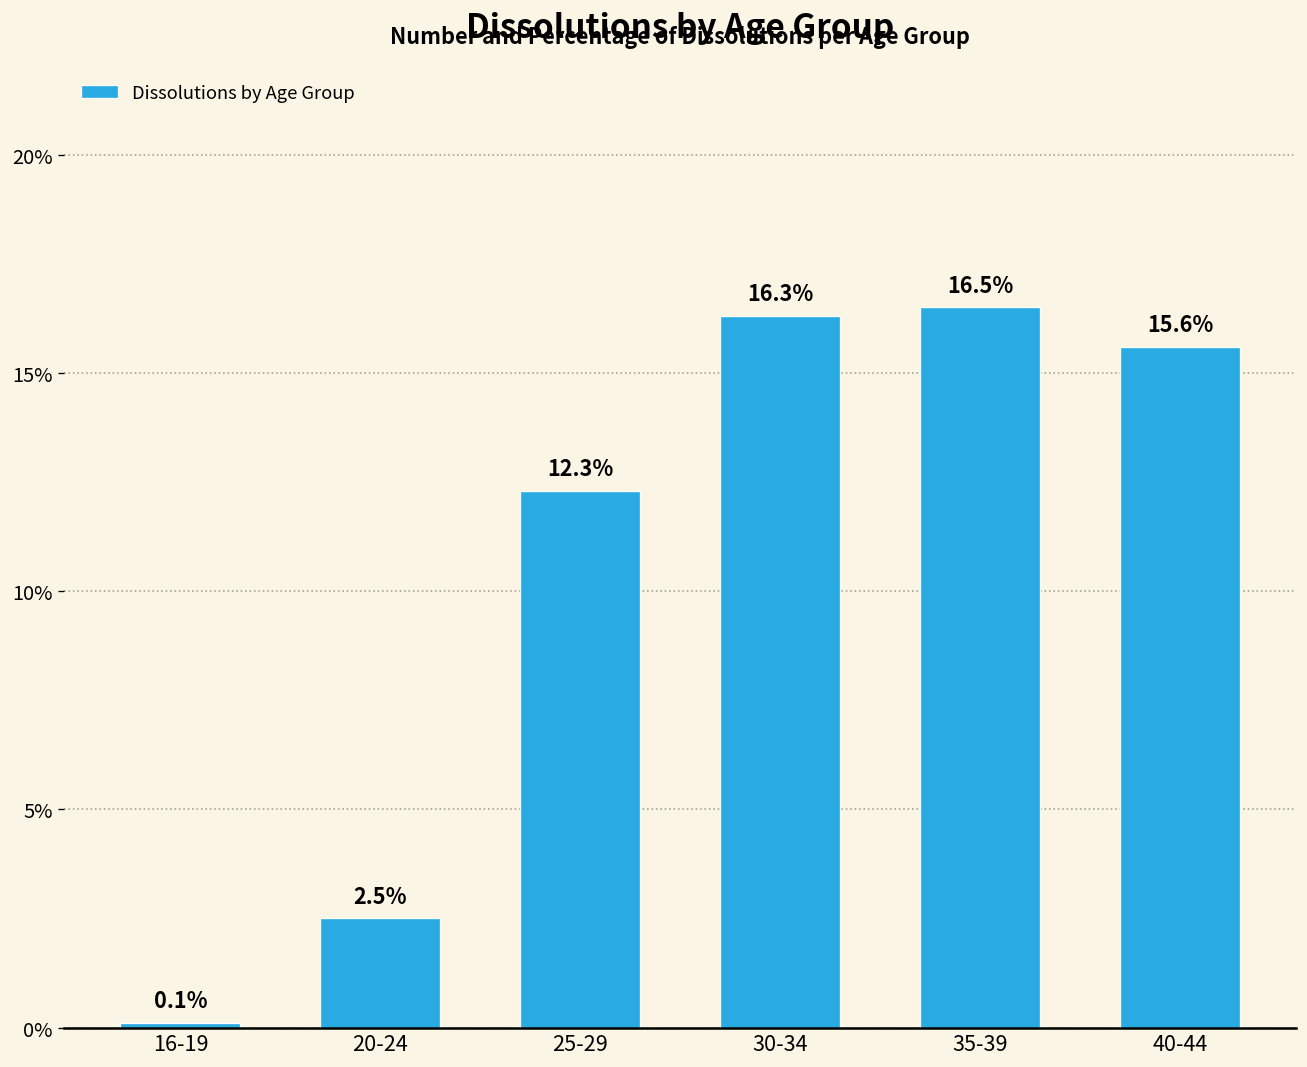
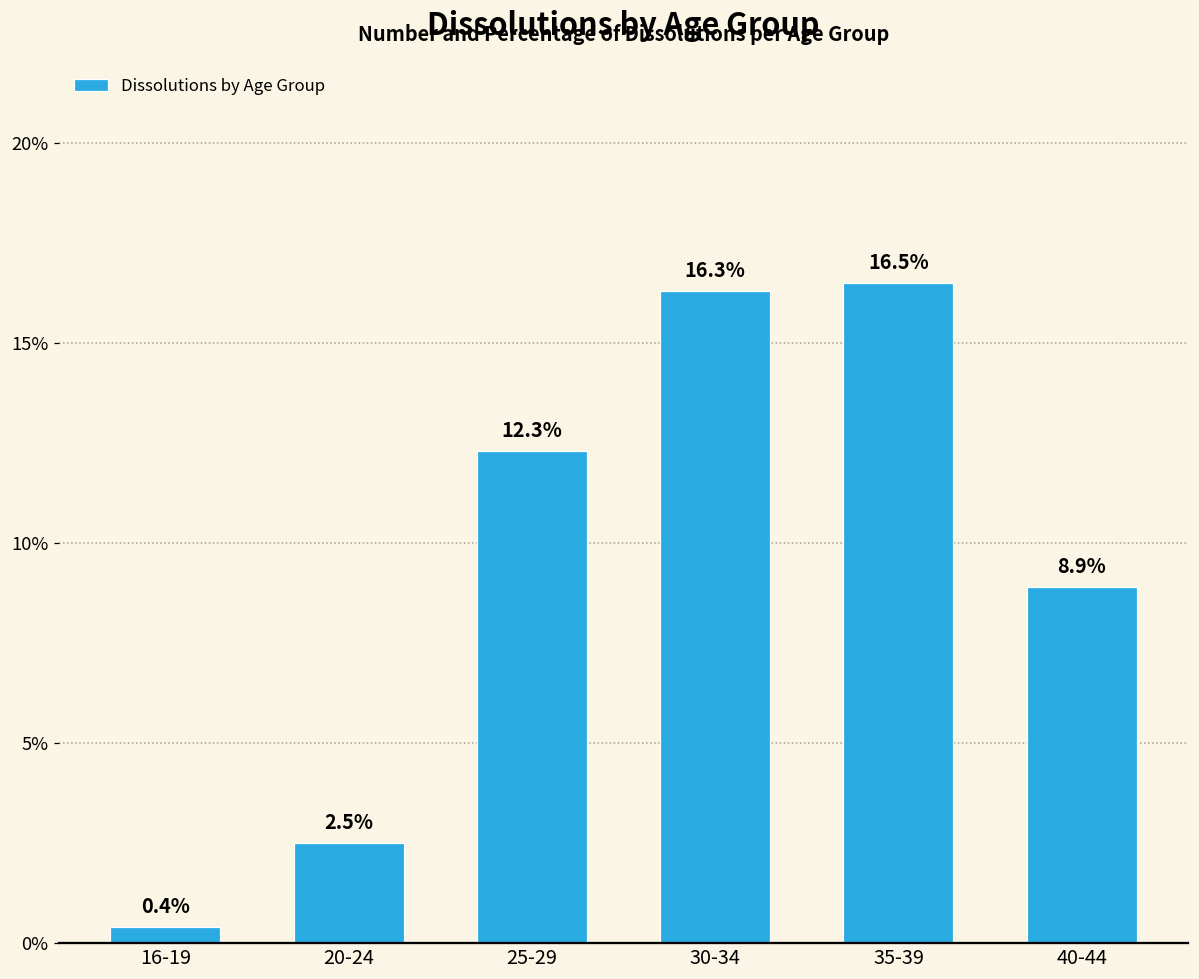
  {
-   "16-19": "0.1%",
+   "16-19": "0.4%",
    "20-24": "2.5%",
    "25-29": "12.3%",
    "30-34": "16.3%",
    "35-39": "16.5%",
-   "40-44": "15.6%"
+   "40-44": "8.9%"
  }
